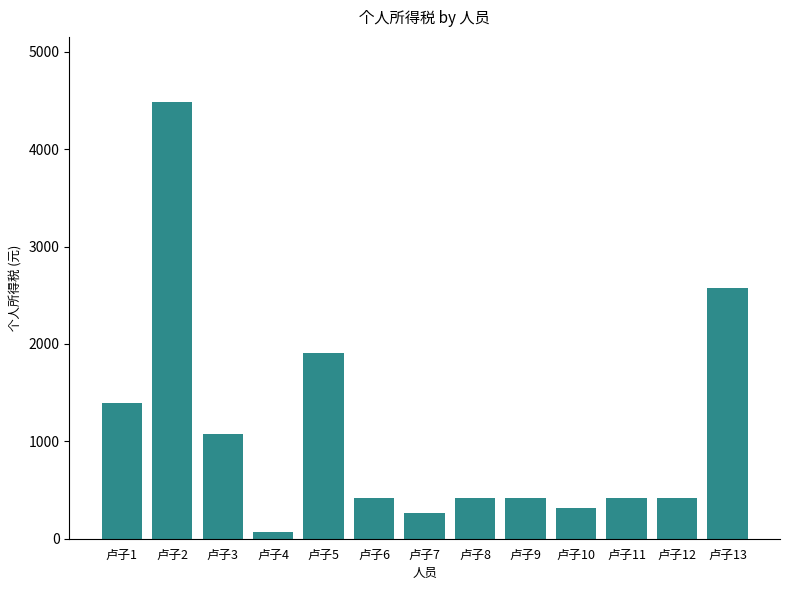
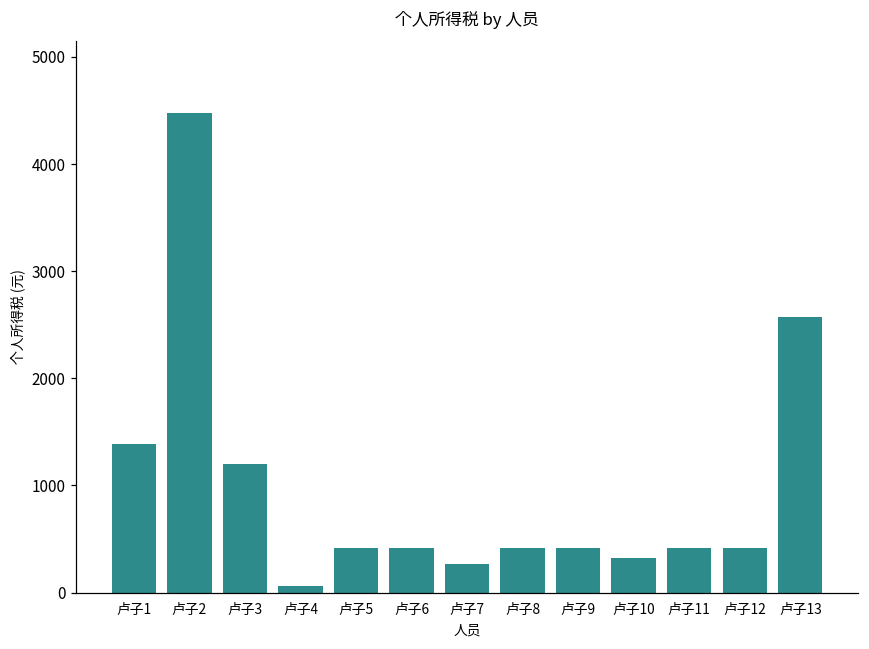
  {
    "卢子1": 1400,
    "卢子2": 4500,
-   "卢子3": 1100,
+   "卢子3": 1200,
    "卢子4": 100,
-   "卢子5": 1900,
+   "卢子5": 400,
    "卢子6": 400,
    "卢子7": 300,
    "卢子8": 400,
    "卢子9": 400,
    "卢子10": 300,
    "卢子11": 400,
    "卢子12": 400,
    "卢子13": 2600
  }
